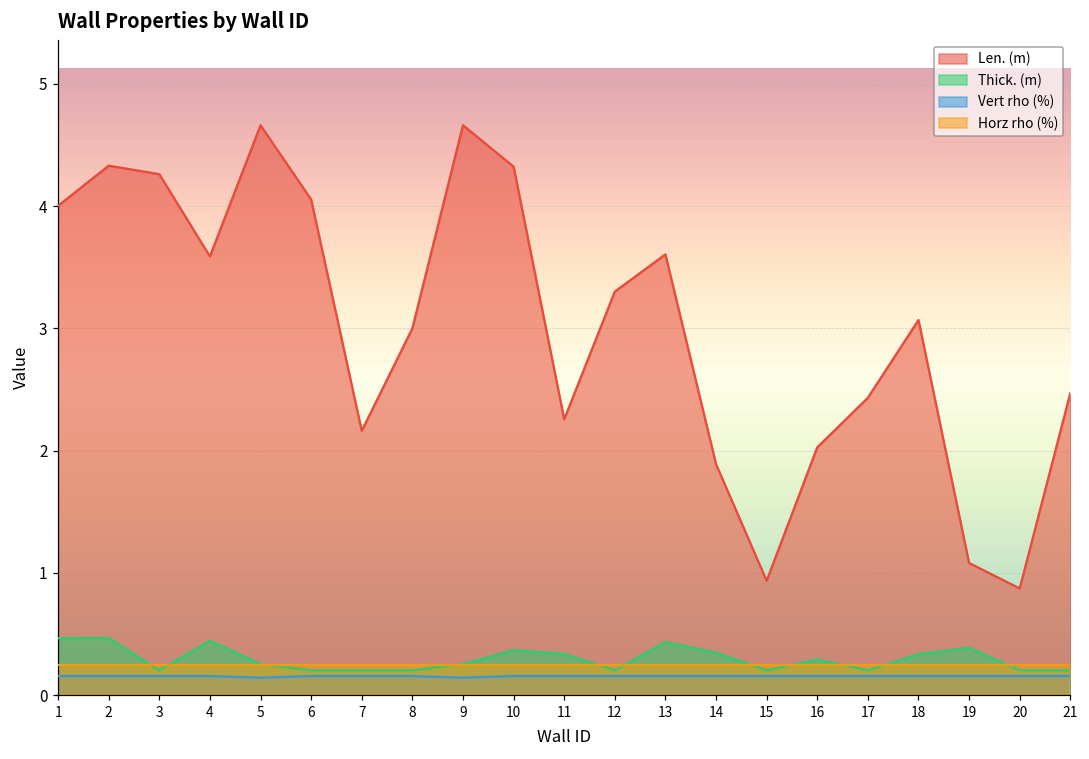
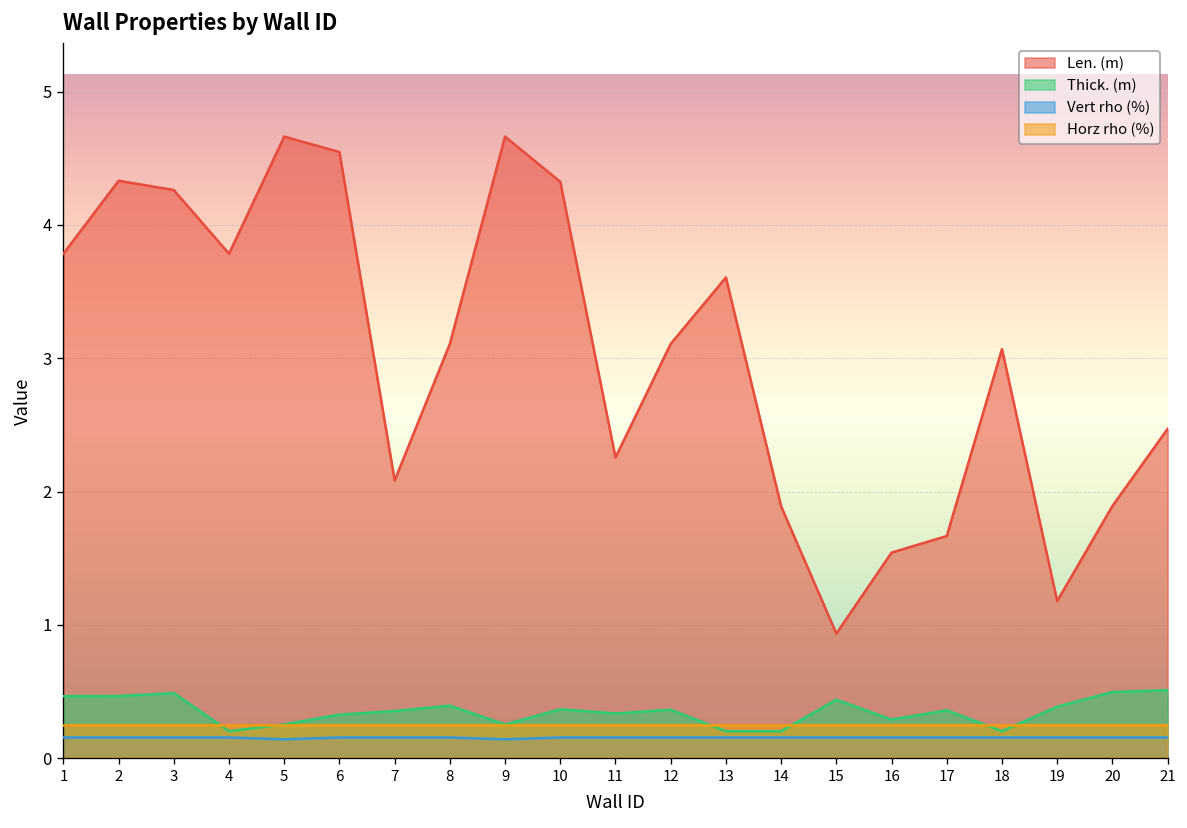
  {
    "Len. (m)": {
-     "1": 4.00,
+     "1": 3.78,
      "2": 4.33,
      "3": 4.26,
-     "4": 3.59,
+     "4": 3.78,
      "5": 4.66,
-     "6": 4.05,
-     "7": 2.16,
-     "8": 3.00,
+     "6": 4.55,
+     "7": 2.08,
+     "8": 3.11,
      "9": 4.66,
      "10": 4.32,
      "11": 2.26,
-     "12": 3.30,
+     "12": 3.11,
      "13": 3.61,
      "14": 1.89,
      "15": 0.94,
-     "16": 2.03,
-     "17": 2.43,
+     "16": 1.54,
+     "17": 1.67,
      "18": 3.07,
-     "19": 1.08,
-     "20": 0.87,
+     "19": 1.18,
+     "20": 1.89,
      "21": 2.47
    },
    "Thick. (m)": {
      "1": 0.47,
      "2": 0.47,
-     "3": 0.20,
-     "4": 0.45,
-     "6": 0.20,
-     "7": 0.20,
-     "8": 0.20,
+     "3": 0.49,
+     "4": 0.20,
+     "6": 0.33,
+     "7": 0.35,
+     "8": 0.40,
      "10": 0.37,
      "11": 0.34,
-     "12": 0.20,
-     "13": 0.43,
-     "14": 0.35,
-     "15": 0.20,
+     "12": 0.36,
+     "13": 0.20,
+     "14": 0.20,
+     "15": 0.44,
      "16": 0.29,
-     "17": 0.20,
-     "18": 0.33,
+     "17": 0.36,
+     "18": 0.20,
      "19": 0.39,
-     "20": 0.20,
-     "21": 0.20
+     "20": 0.50,
+     "21": 0.51
    },
    "Vert rho (%)": {
      "1": 0.16,
      "2": 0.16,
      "3": 0.16,
      "4": 0.16,
      "5": 0.14,
      "6": 0.16,
      "7": 0.16,
      "8": 0.16,
      "9": 0.14,
      "10": 0.16,
      "11": 0.16,
      "12": 0.16,
      "13": 0.16,
      "14": 0.16,
      "15": 0.16,
      "16": 0.16,
      "17": 0.16,
      "18": 0.16,
      "19": 0.16,
      "20": 0.16,
      "21": 0.16
    },
    "Horz rho (%)": {
      "1": 0.25,
      "2": 0.25,
      "3": 0.25,
      "4": 0.25,
      "6": 0.25,
      "7": 0.25,
      "8": 0.25,
      "10": 0.25,
      "11": 0.25,
      "12": 0.25,
      "13": 0.25,
      "14": 0.25,
      "15": 0.25,
      "16": 0.25,
      "17": 0.25,
      "18": 0.25,
      "19": 0.25,
      "20": 0.25,
      "21": 0.25
    }
  }
